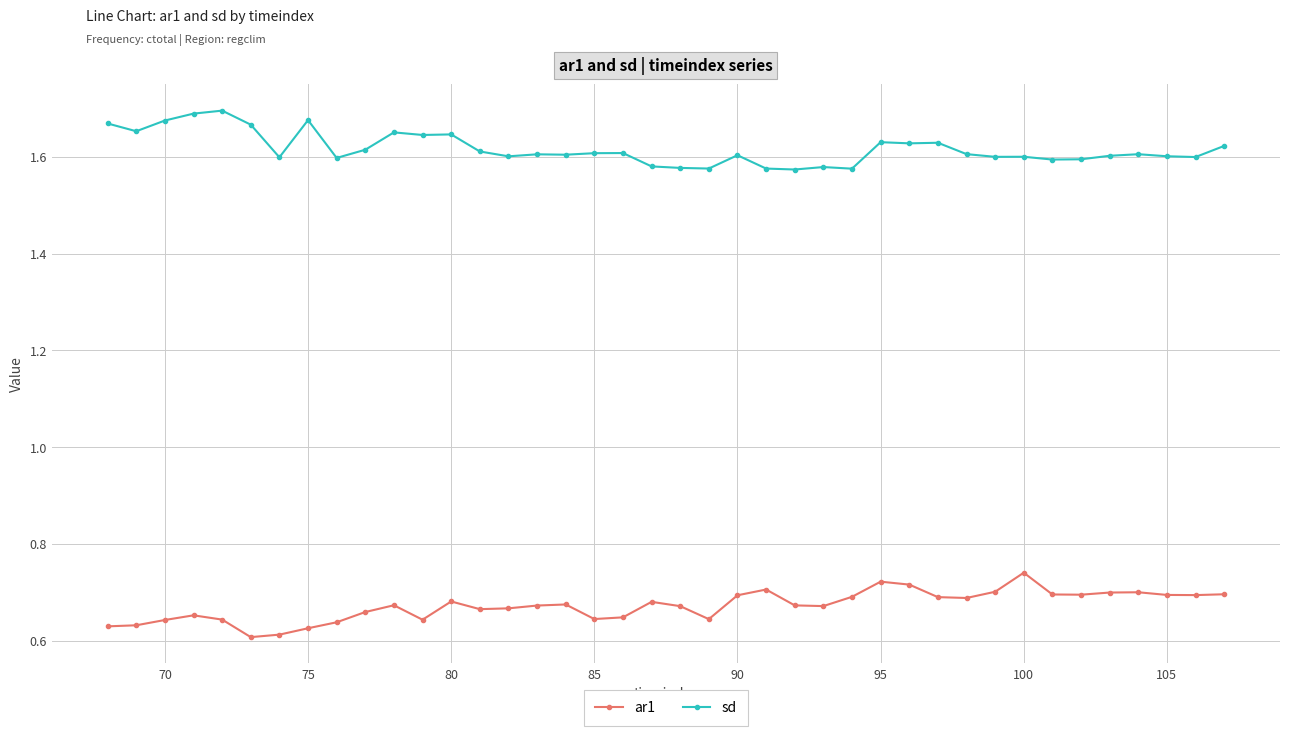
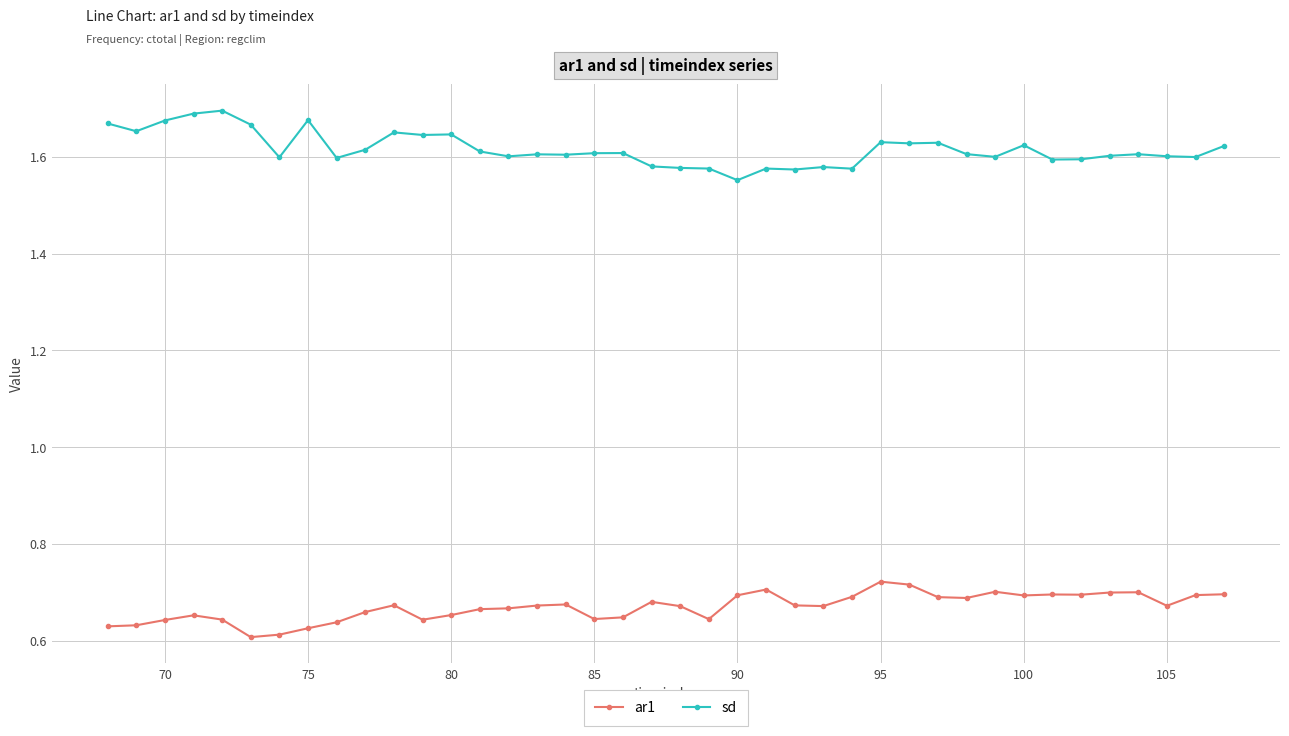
  {
    "ar1": {
      "70": 0.64,
      "75": 0.63,
-     "80": 0.68,
+     "80": 0.65,
      "85": 0.64,
      "90": 0.69,
      "95": 0.72,
-     "100": 0.74,
-     "105": 0.69
+     "100": 0.69,
+     "105": 0.67
    },
    "sd": {
      "70": 1.67,
      "75": 1.68,
      "80": 1.65,
      "85": 1.61,
-     "90": 1.60,
+     "90": 1.55,
      "95": 1.63,
-     "100": 1.60,
+     "100": 1.62,
      "105": 1.60
    }
  }
